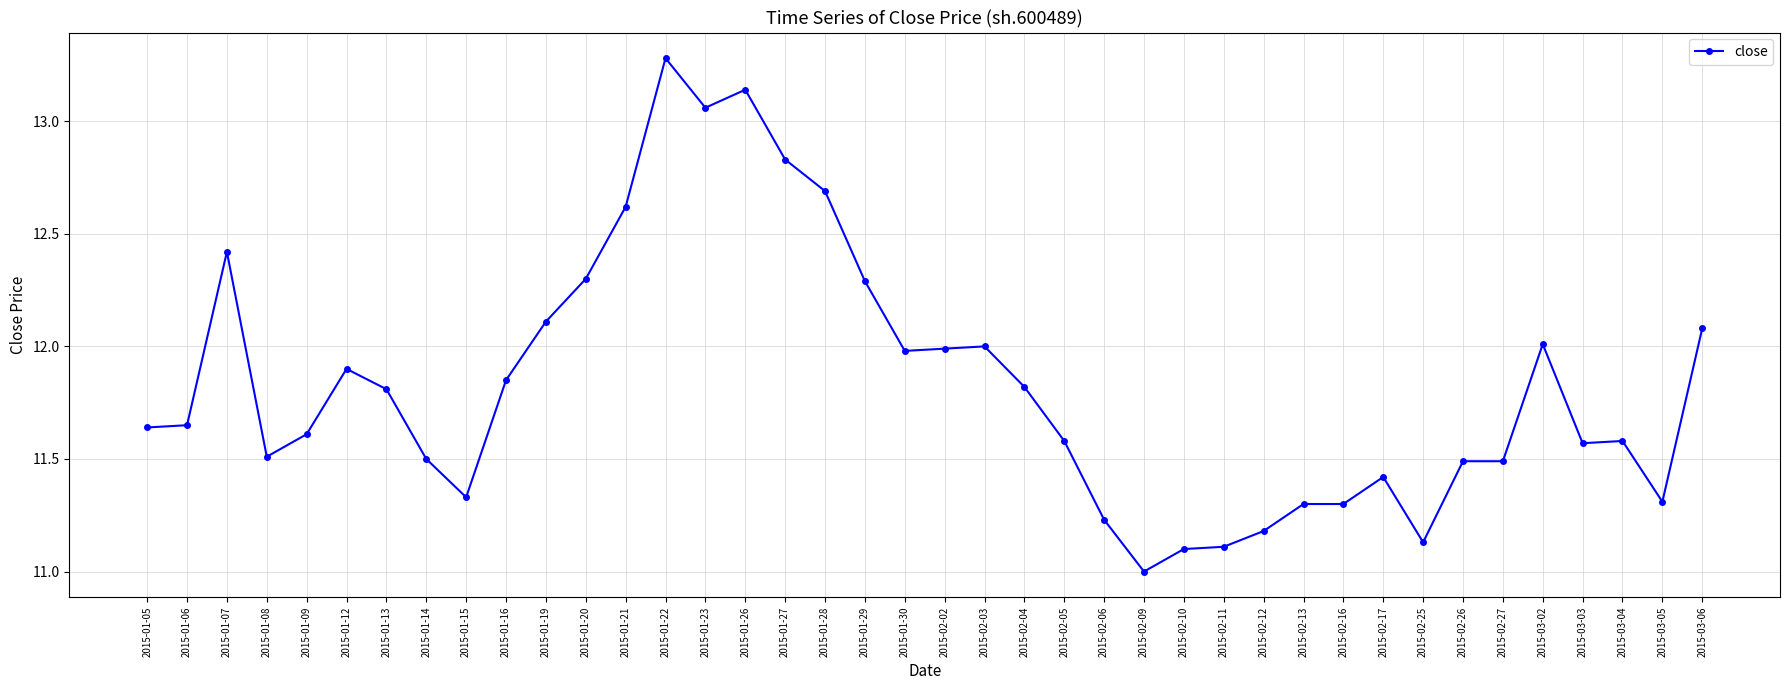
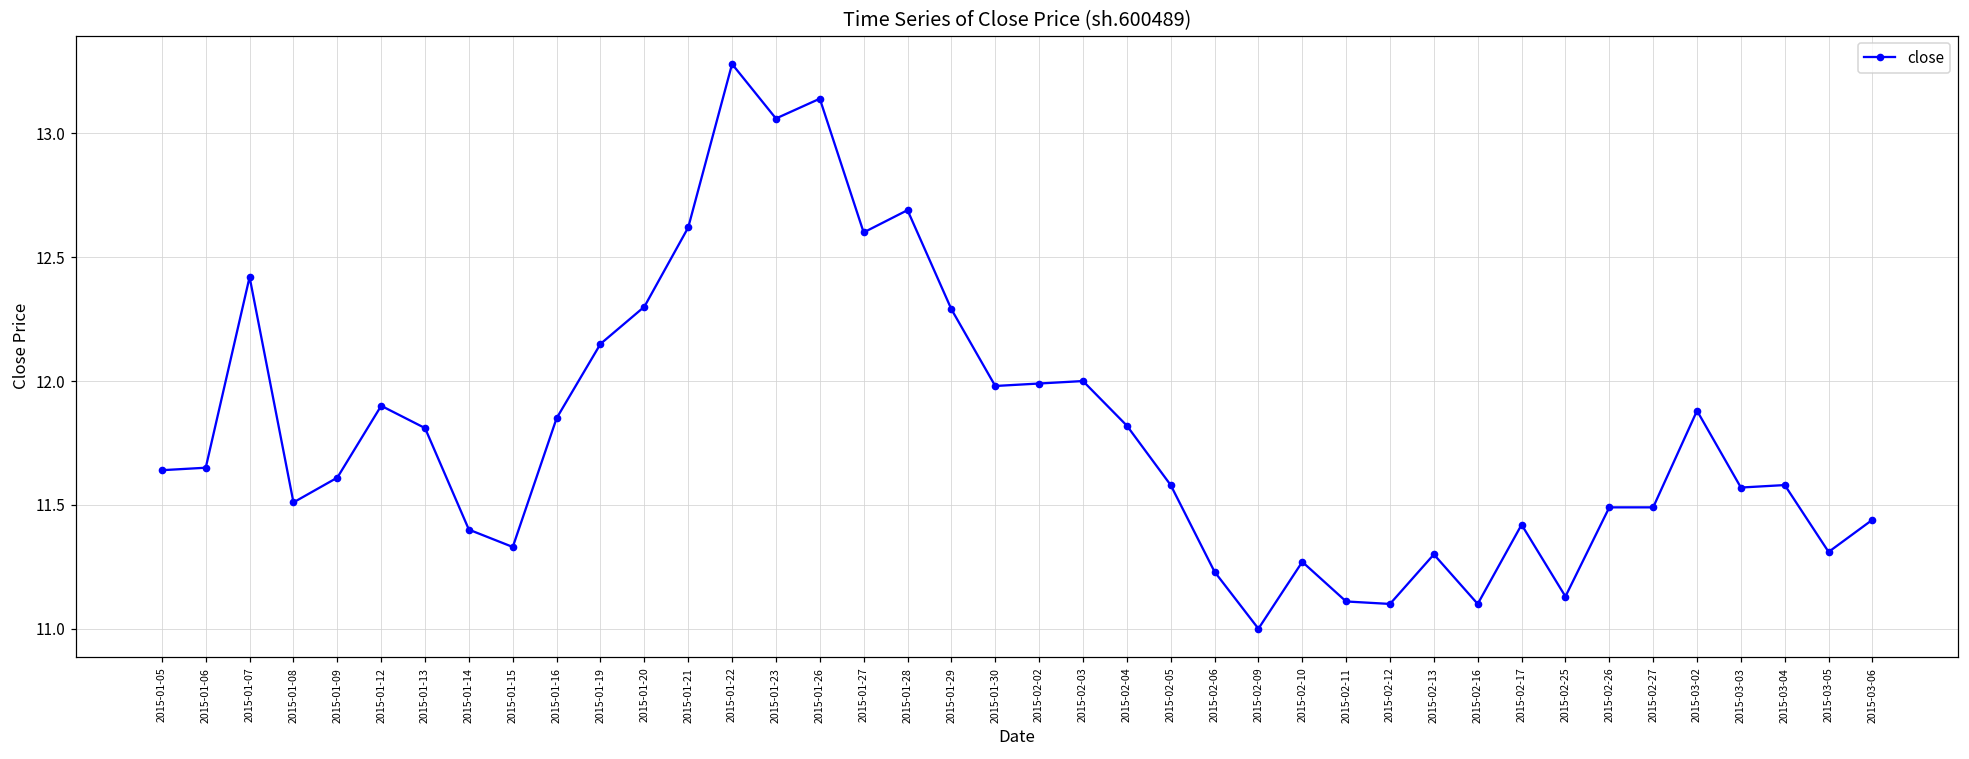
  {
    "2015-01-05": 11.64,
    "2015-01-06": 11.65,
    "2015-01-07": 12.42,
    "2015-01-08": 11.51,
    "2015-01-09": 11.61,
    "2015-01-12": 11.90,
    "2015-01-13": 11.81,
-   "2015-01-14": 11.5,
+   "2015-01-14": 11.4,
    "2015-01-15": 11.33,
    "2015-01-16": 11.85,
-   "2015-01-19": 12.11,
+   "2015-01-19": 12.15,
    "2015-01-20": 12.30,
    "2015-01-21": 12.62,
    "2015-01-22": 13.28,
    "2015-01-23": 13.06,
    "2015-01-26": 13.14,
-   "2015-01-27": 12.83,
+   "2015-01-27": 12.60,
    "2015-01-28": 12.69,
    "2015-01-29": 12.29,
    "2015-01-30": 11.98,
    "2015-02-02": 11.99,
    "2015-02-03": 12.00,
    "2015-02-04": 11.82,
    "2015-02-05": 11.58,
    "2015-02-06": 11.23,
    "2015-02-09": 11.00,
-   "2015-02-10": 11.10,
+   "2015-02-10": 11.27,
    "2015-02-11": 11.11,
-   "2015-02-12": 11.18,
+   "2015-02-12": 11.10,
    "2015-02-13": 11.30,
-   "2015-02-16": 11.3,
+   "2015-02-16": 11.1,
    "2015-02-17": 11.42,
    "2015-02-25": 11.13,
    "2015-02-26": 11.49,
    "2015-02-27": 11.49,
-   "2015-03-02": 12.01,
+   "2015-03-02": 11.88,
    "2015-03-03": 11.57,
    "2015-03-04": 11.58,
    "2015-03-05": 11.31,
-   "2015-03-06": 12.08
+   "2015-03-06": 11.44
  }
